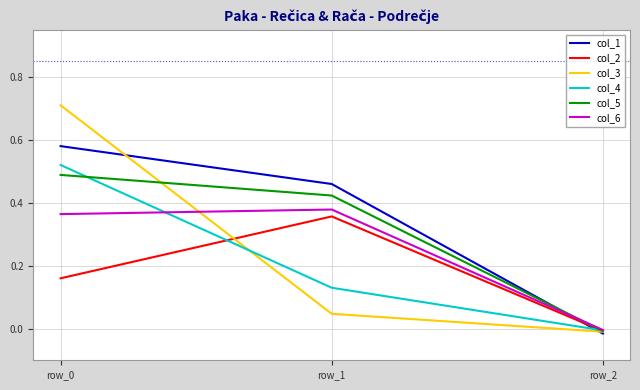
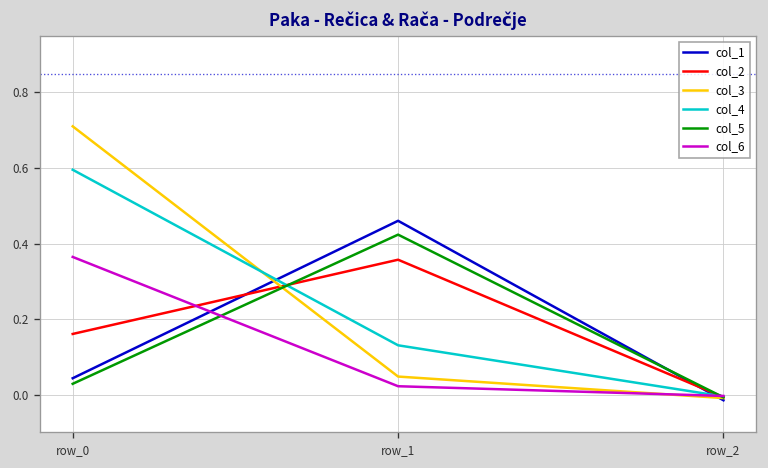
  {
    "col_1": {
-     "row_0": 0.58,
+     "row_0": 0.04,
      "row_1": 0.46
    },
    "col_2": {
      "row_0": 0.16,
      "row_1": 0.36
    },
    "col_3": {
      "row_0": 0.71,
      "row_1": 0.05
    },
    "col_4": {
-     "row_0": 0.52,
+     "row_0": 0.60,
      "row_1": 0.13
    },
    "col_5": {
-     "row_0": 0.49,
+     "row_0": 0.03,
      "row_1": 0.42
    },
    "col_6": {
      "row_0": 0.36,
-     "row_1": 0.38
+     "row_1": 0.02
    }
  }
